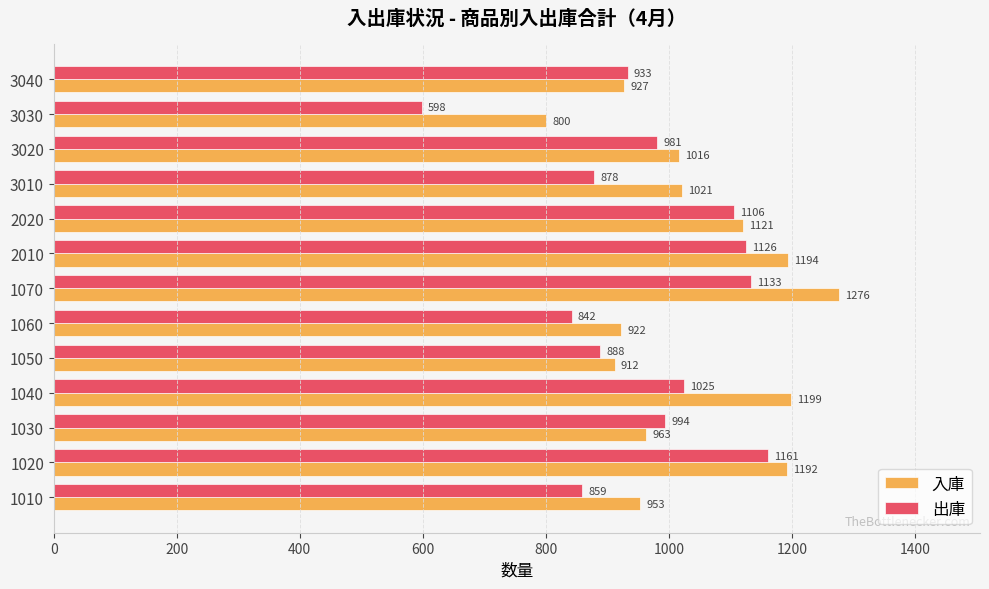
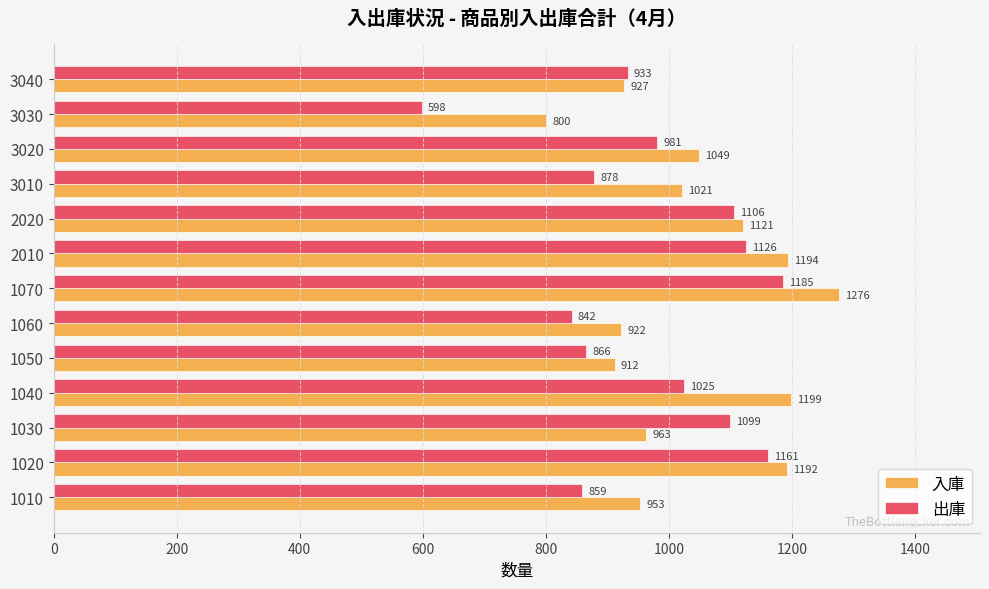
  {
    "入庫": {
      "3040": 927,
      "3030": 800,
-     "3020": 1016,
+     "3020": 1049,
      "3010": 1021,
      "2020": 1121,
      "2010": 1194,
      "1070": 1276,
      "1060": 922,
      "1050": 912,
      "1040": 1199,
      "1030": 963,
      "1020": 1192,
      "1010": 953
    },
    "出庫": {
      "3040": 933,
      "3030": 598,
      "3020": 981,
      "3010": 878,
      "2020": 1106,
      "2010": 1126,
-     "1070": 1133,
+     "1070": 1185,
      "1060": 842,
-     "1050": 888,
+     "1050": 866,
      "1040": 1025,
-     "1030": 994,
+     "1030": 1099,
      "1020": 1161,
      "1010": 859
    }
  }
